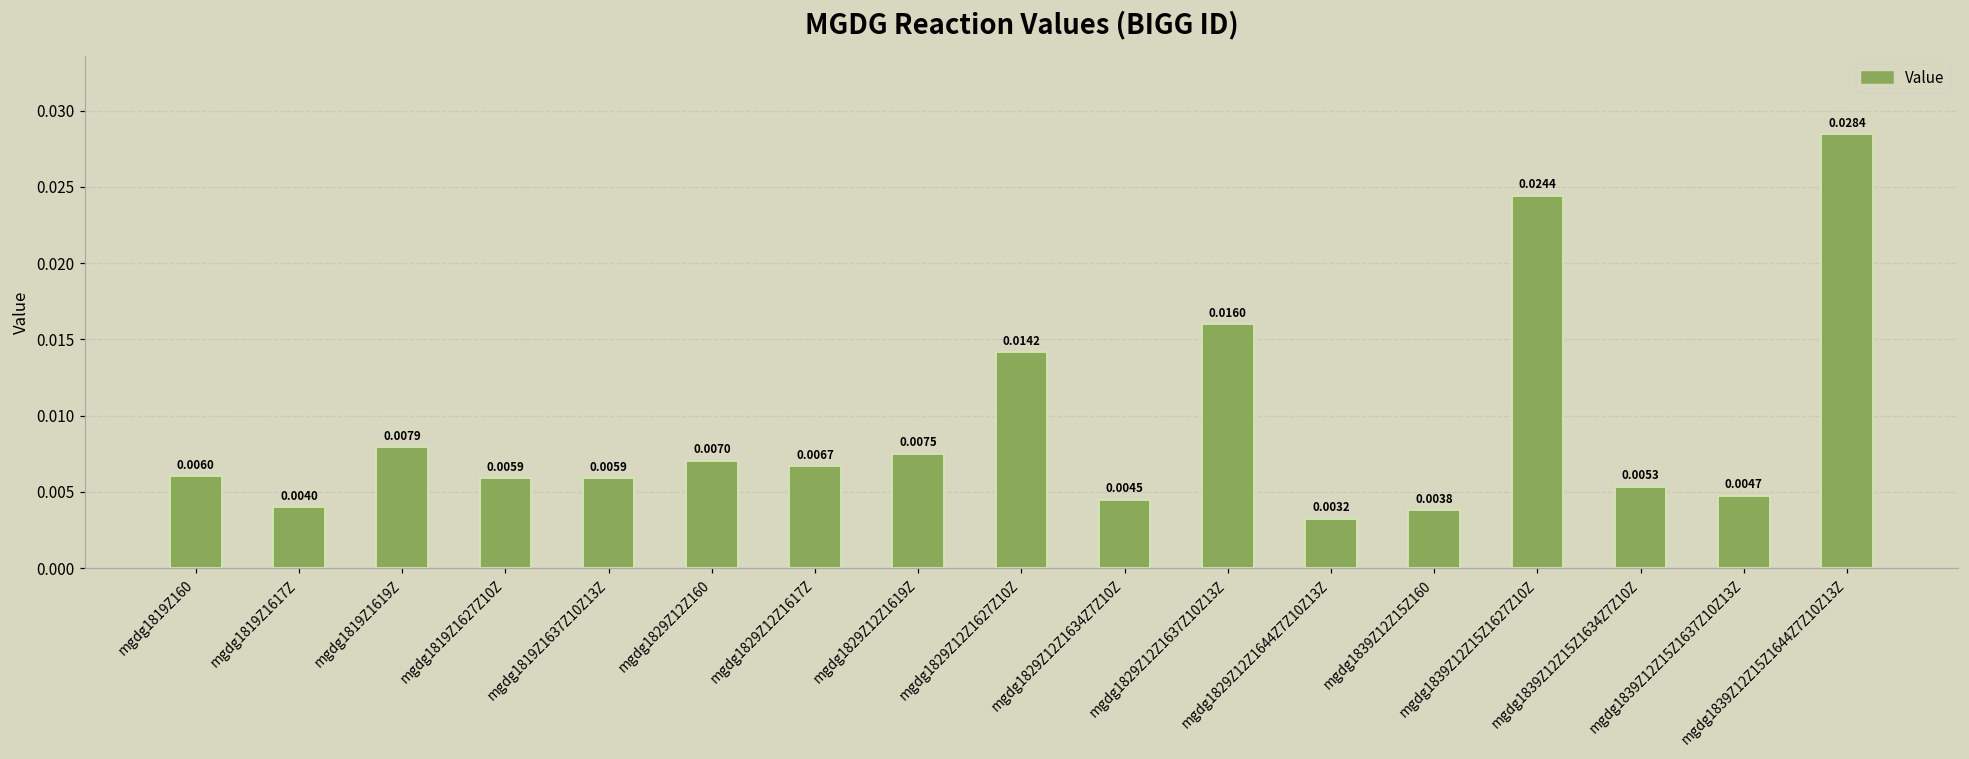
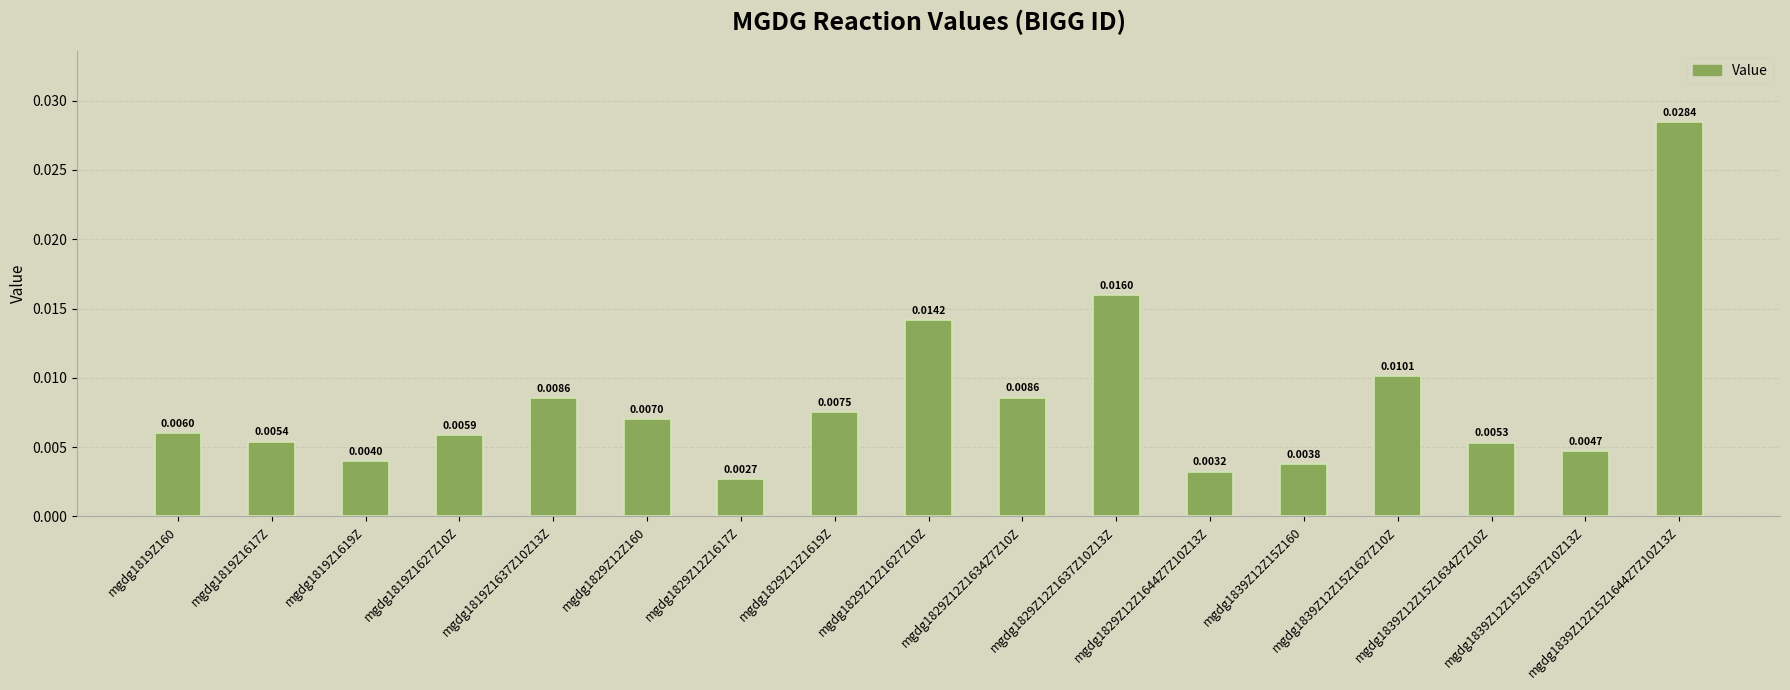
  {
    "mgdg1819Z160": 0.0060,
-   "mgdg1819Z1617Z": 0.0040,
-   "mgdg1819Z1619Z": 0.0079,
+   "mgdg1819Z1617Z": 0.0054,
+   "mgdg1819Z1619Z": 0.0040,
    "mgdg1819Z1627Z10Z": 0.0059,
-   "mgdg1819Z1637Z10Z13Z": 0.0059,
+   "mgdg1819Z1637Z10Z13Z": 0.0086,
    "mgdg1829Z12Z160": 0.0070,
-   "mgdg1829Z12Z1617Z": 0.0067,
+   "mgdg1829Z12Z1617Z": 0.0027,
    "mgdg1829Z12Z1619Z": 0.0075,
    "mgdg1829Z12Z1627Z10Z": 0.0142,
-   "mgdg1829Z12Z1634Z7Z10Z": 0.0045,
+   "mgdg1829Z12Z1634Z7Z10Z": 0.0086,
    "mgdg1829Z12Z1637Z10Z13Z": 0.0160,
    "mgdg1829Z12Z1644Z7Z10Z13Z": 0.0032,
    "mgdg1839Z12Z15Z160": 0.0038,
-   "mgdg1839Z12Z15Z1627Z10Z": 0.0244,
+   "mgdg1839Z12Z15Z1627Z10Z": 0.0101,
    "mgdg1839Z12Z15Z1634Z7Z10Z": 0.0053,
    "mgdg1839Z12Z15Z1637Z10Z13Z": 0.0047,
    "mgdg1839Z12Z15Z1644Z7Z10Z13Z": 0.0284
  }
